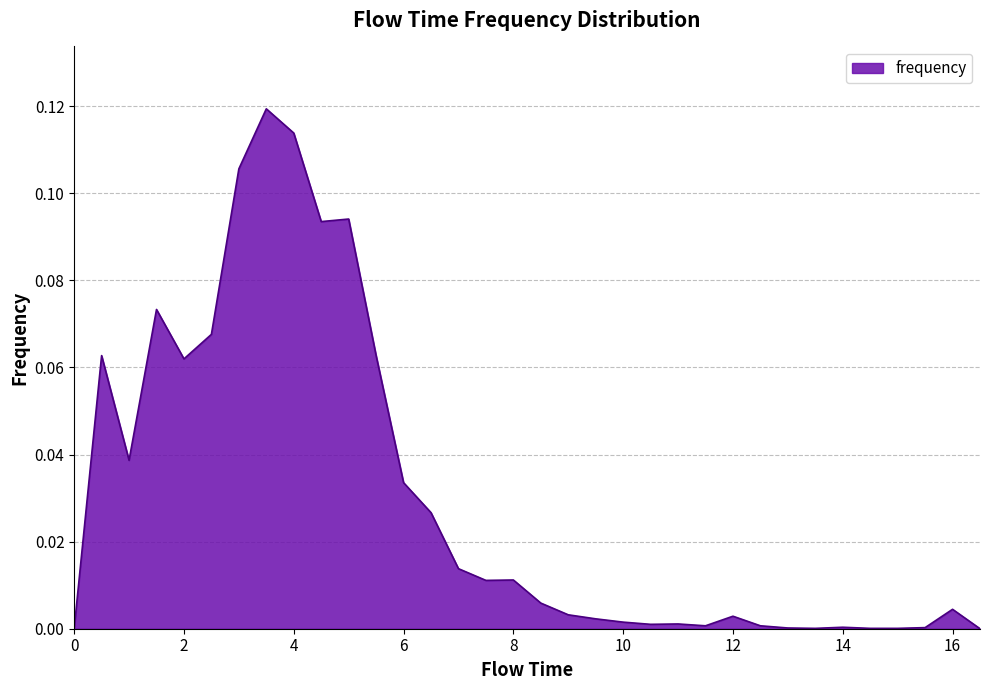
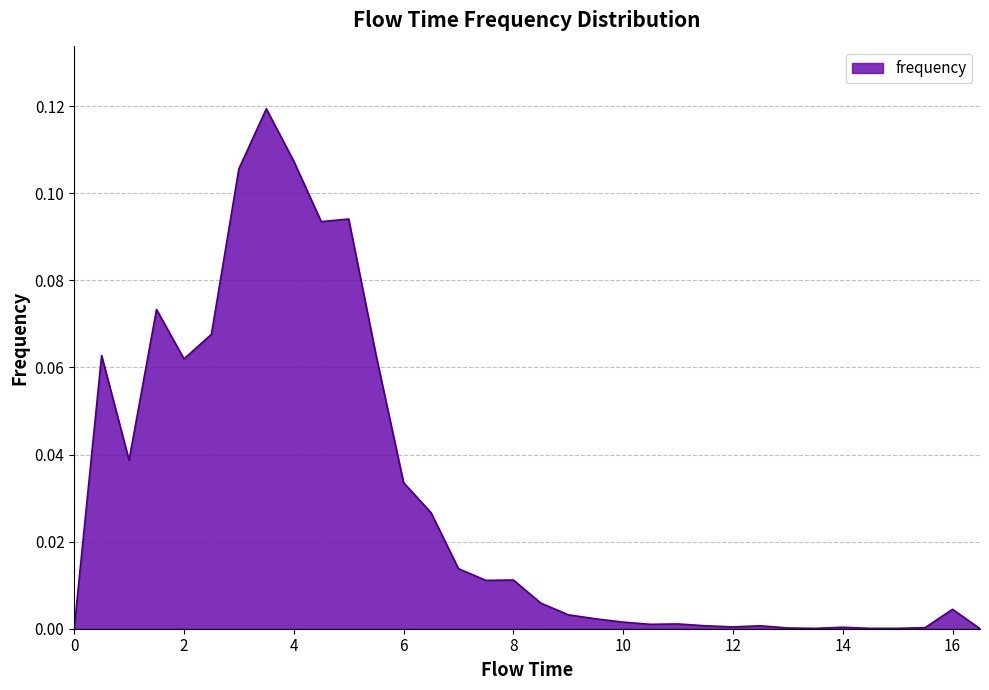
  {
    "0": 0.000,
    "2": 0.062,
-   "4": 0.114,
+   "4": 0.107,
    "6": 0.034,
    "8": 0.011,
    "10": 0.002,
-   "12": 0.003,
+   "12": 0.000,
    "14": 0.000,
    "16": 0.004
  }
